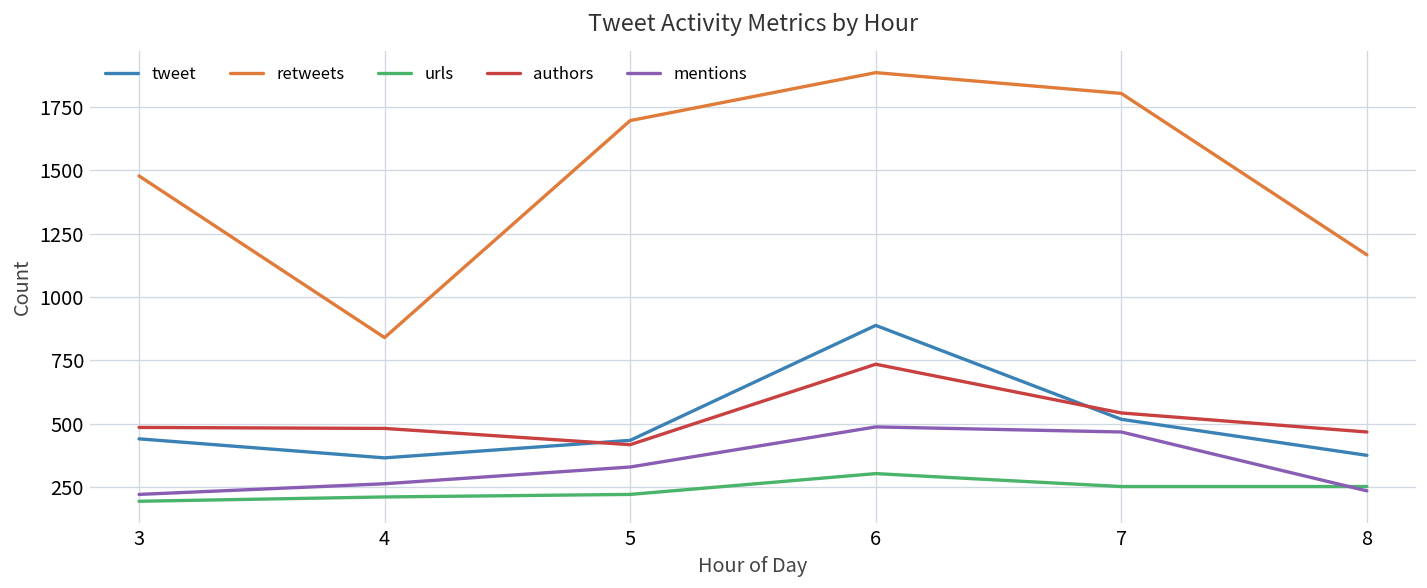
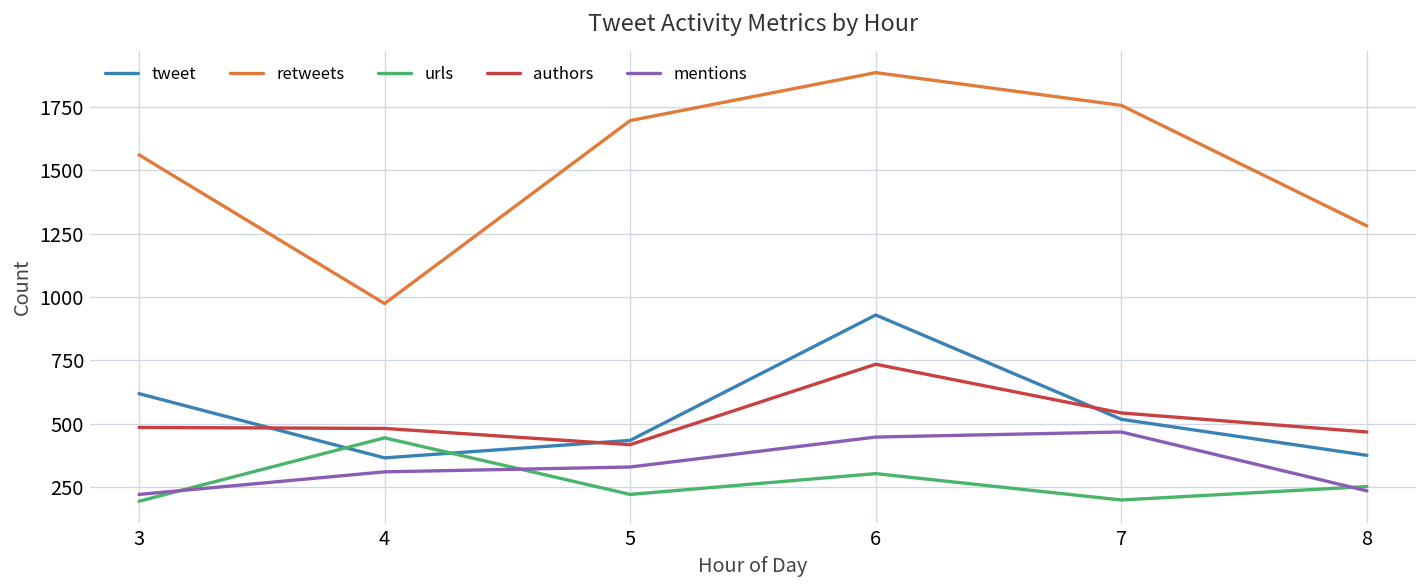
  {
    "tweet": {
-     "3": 440,
+     "3": 620,
      "4": 370,
      "5": 440,
-     "6": 890,
+     "6": 930,
      "7": 520,
      "8": 380
    },
    "retweets": {
-     "3": 1480,
-     "4": 840,
+     "3": 1560,
+     "4": 970,
      "5": 1700,
      "6": 1880,
-     "7": 1800,
-     "8": 1170
+     "7": 1760,
+     "8": 1280
    },
    "urls": {
      "3": 200,
-     "4": 210,
+     "4": 450,
      "5": 220,
      "6": 300,
-     "7": 250,
+     "7": 200,
      "8": 250
    },
    "authors": {
      "3": 490,
      "4": 480,
      "5": 420,
      "6": 740,
      "7": 540,
      "8": 470
    },
    "mentions": {
      "3": 220,
-     "4": 260,
+     "4": 310,
      "5": 330,
-     "6": 490,
+     "6": 450,
      "7": 470,
      "8": 240
    }
  }
